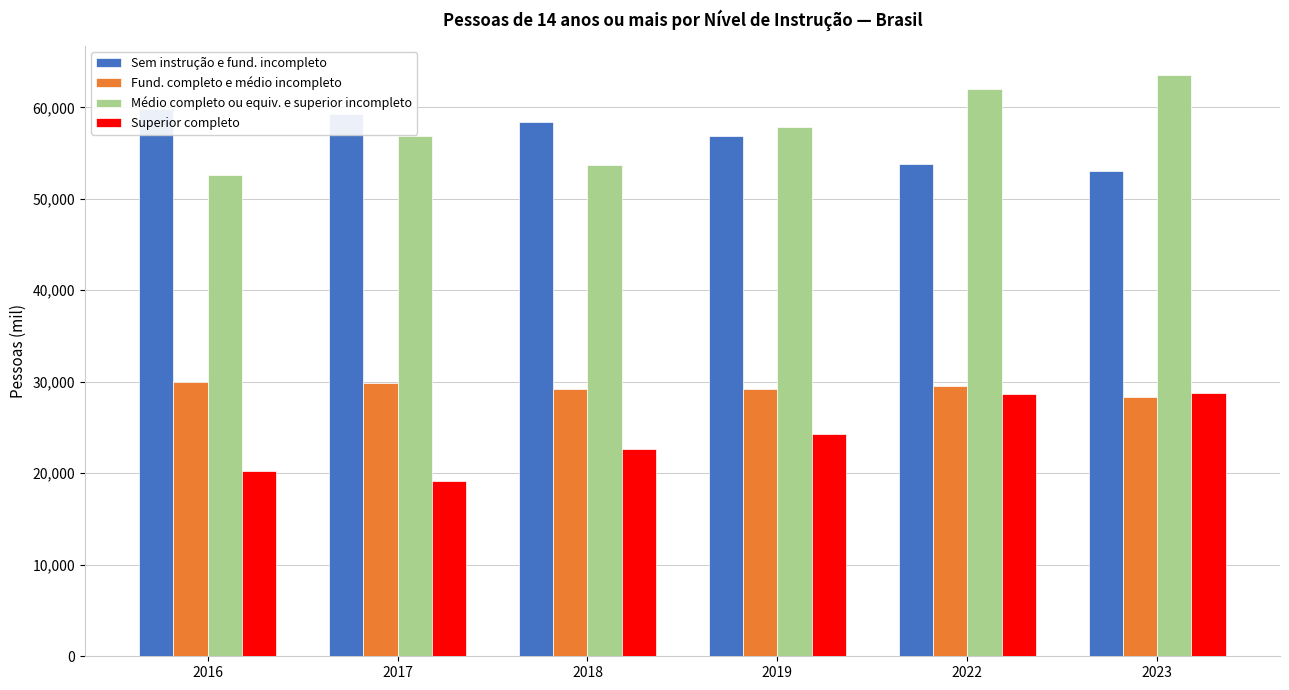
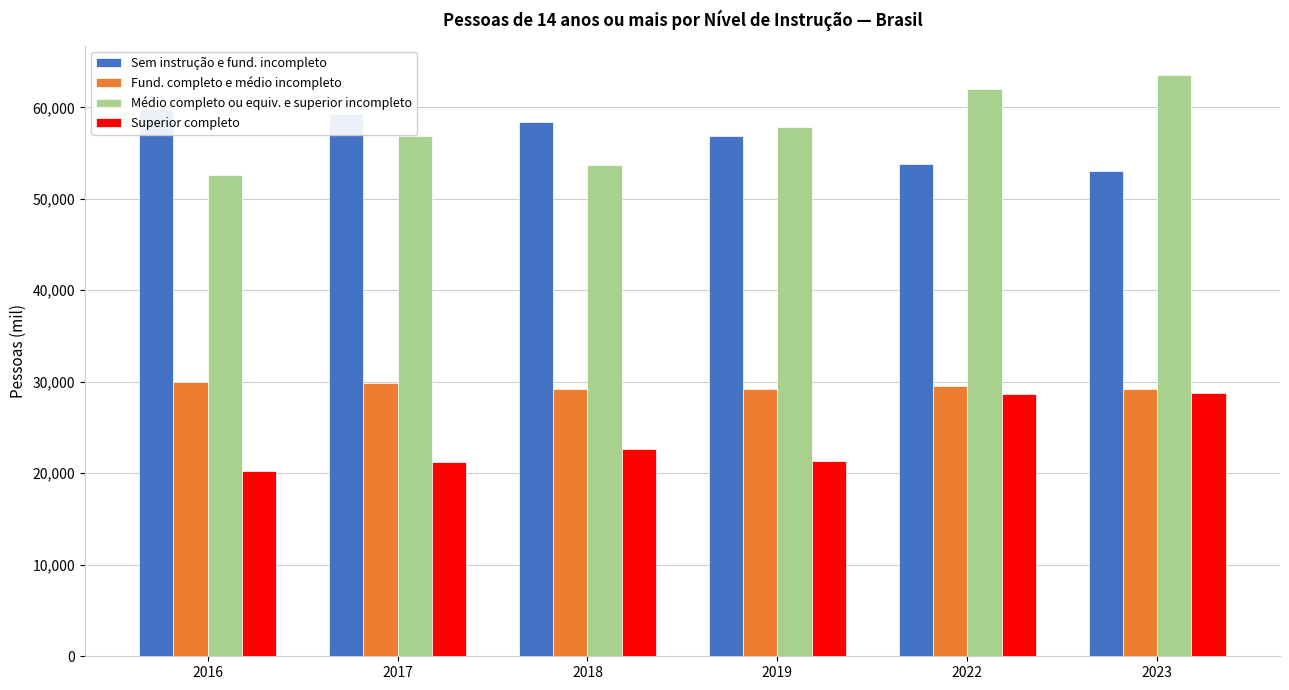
  {
    "Sem instrução e fund. incompleto": {
      "2018": "58,000",
      "2019": "57,000",
      "2022": "54,000",
      "2023": "53,000"
    },
    "Fund. completo e médio incompleto": {
      "2016": "30,000",
      "2017": "30,000",
      "2018": "29,000",
      "2019": "29,000",
      "2022": "29,000",
-     "2023": "28,000"
+     "2023": "29,000"
    },
    "Médio completo ou equiv. e superior incompleto": {
      "2016": "53,000",
      "2017": "57,000",
      "2018": "54,000",
      "2019": "58,000",
      "2022": "62,000",
      "2023": "64,000"
    },
    "Superior completo": {
      "2016": "20,000",
-     "2017": "19,000",
+     "2017": "21,000",
      "2018": "23,000",
-     "2019": "24,000",
+     "2019": "21,000",
      "2022": "29,000",
      "2023": "29,000"
    }
  }
